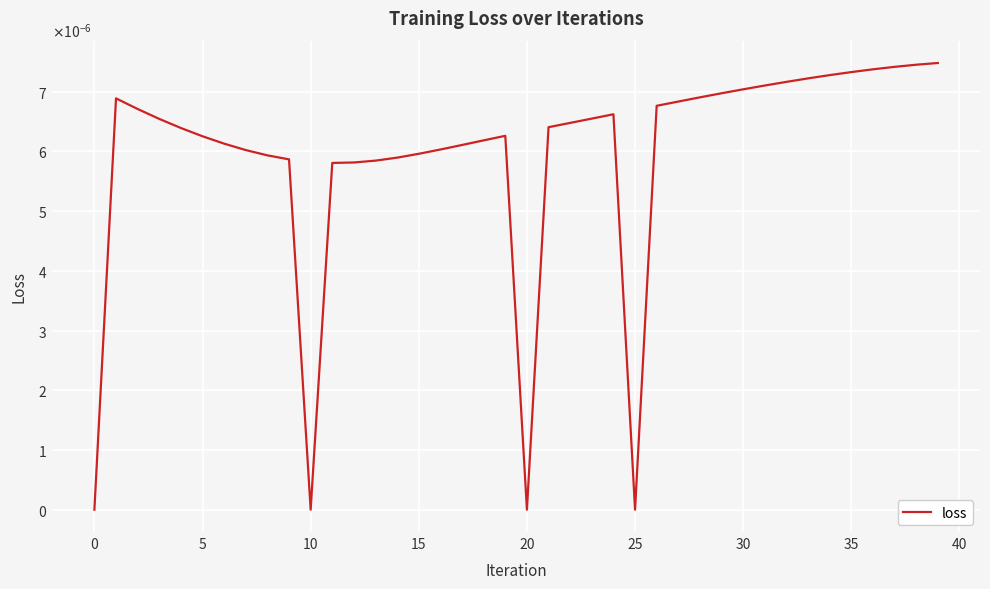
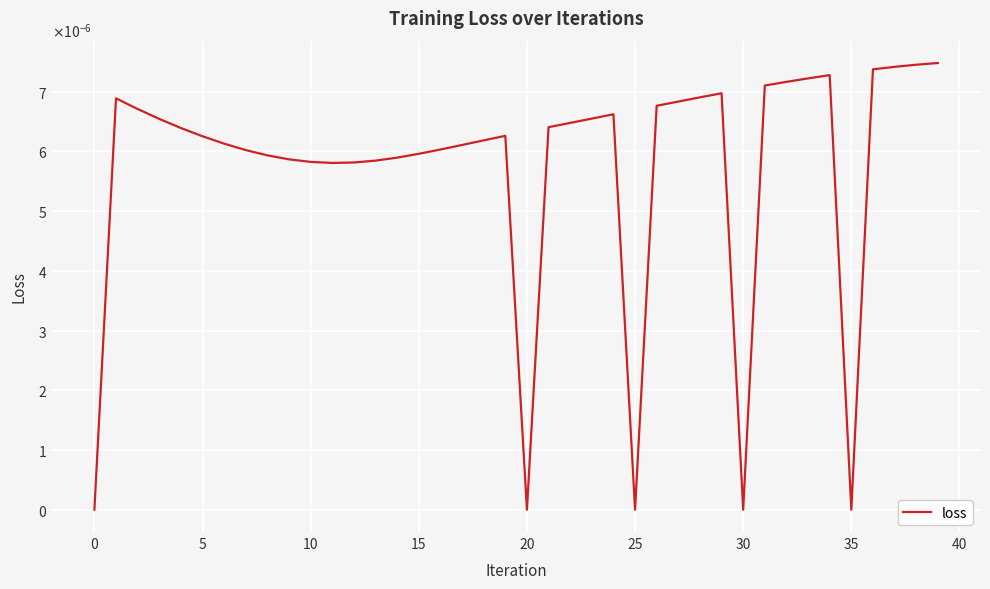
  {
    "0": 0.00000,
    "5": 0.0000063,
-   "10": 0.00000,
+   "10": 0.00001,
    "15": 0.0000060,
    "20": 0.00000,
    "25": 0.00000,
-   "30": 0.00001,
-   "35": 0.00001
+   "30": 0.00000,
+   "35": 0.00000
  }
